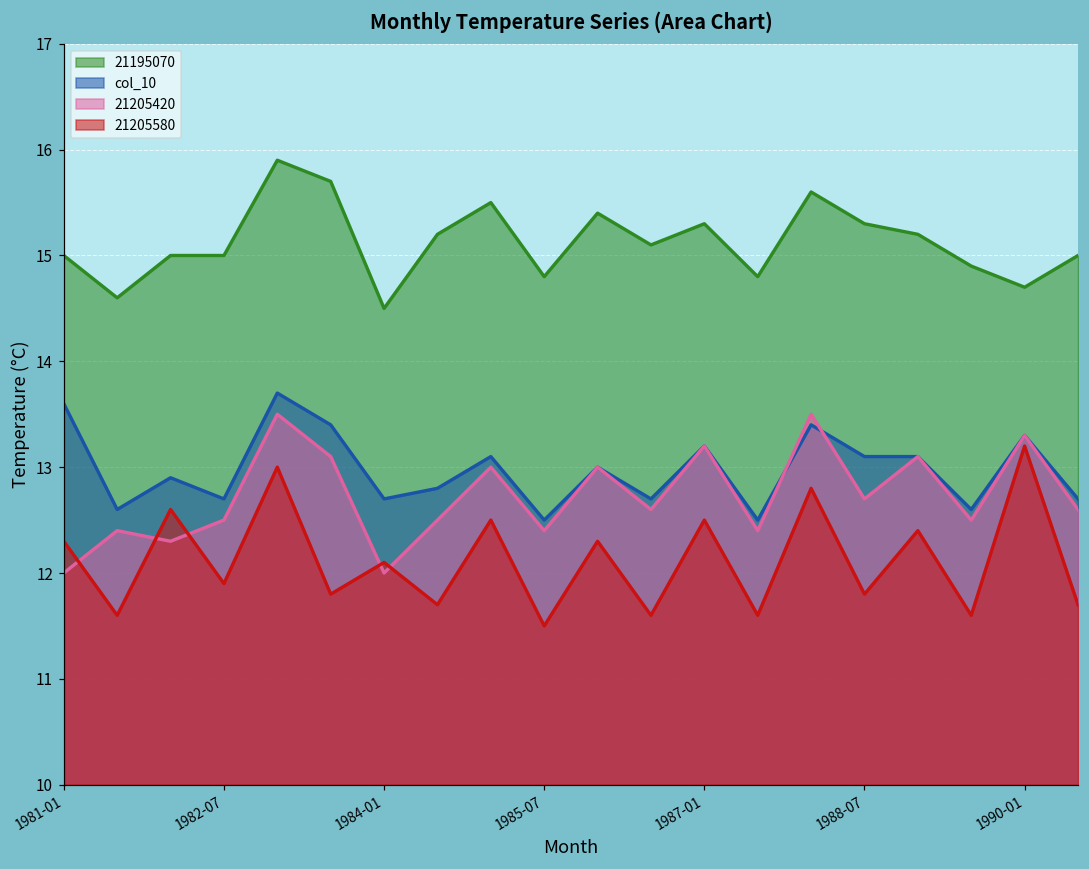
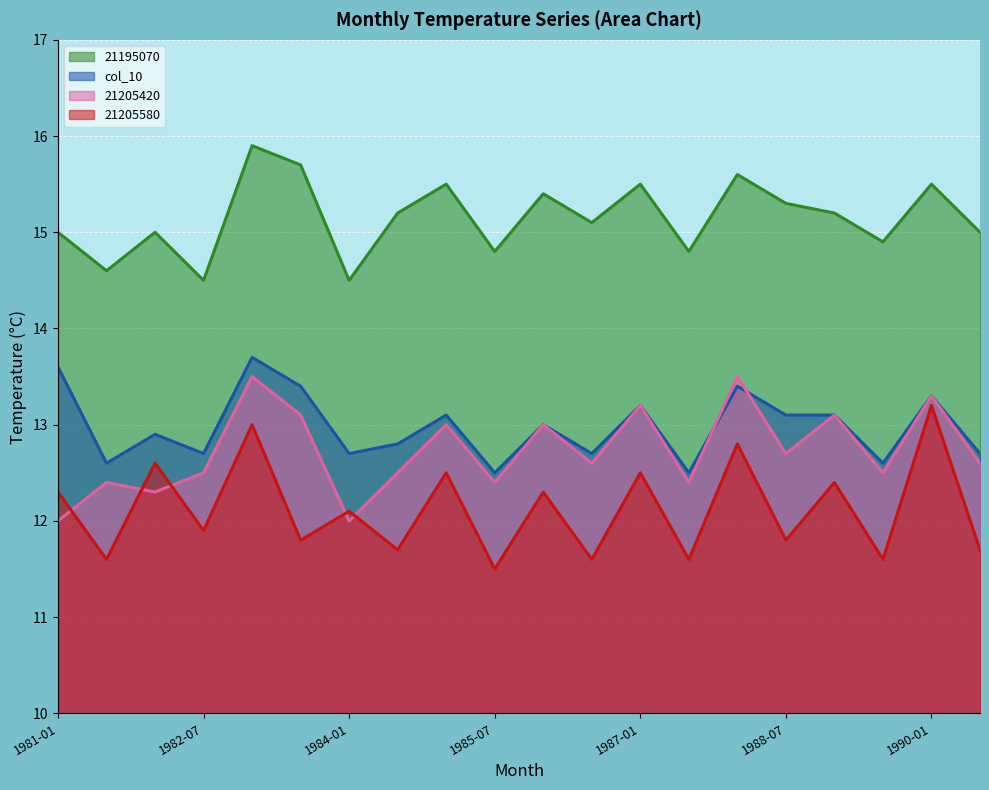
  {
    "21195070": {
      "1981-01": 15.0,
-     "1982-07": 15.0,
+     "1982-07": 14.5,
      "1984-01": 14.5,
      "1985-07": 14.8,
-     "1987-01": 15.3,
+     "1987-01": 15.5,
      "1988-07": 15.3,
-     "1990-01": 14.7
+     "1990-01": 15.5
    },
    "col_10": {
      "1981-01": 13.6,
      "1982-07": 12.7,
      "1984-01": 12.7,
      "1985-07": 12.5,
      "1988-07": 13.1
    },
    "21205420": {
      "1981-01": 12.0,
      "1982-07": 12.5,
      "1984-01": 12.0,
      "1985-07": 12.4,
      "1988-07": 12.7
    },
    "21205580": {
      "1981-01": 12.3,
      "1982-07": 11.9,
      "1984-01": 12.1,
      "1985-07": 11.5,
      "1987-01": 12.5,
      "1988-07": 11.8,
      "1990-01": 13.2
    }
  }
